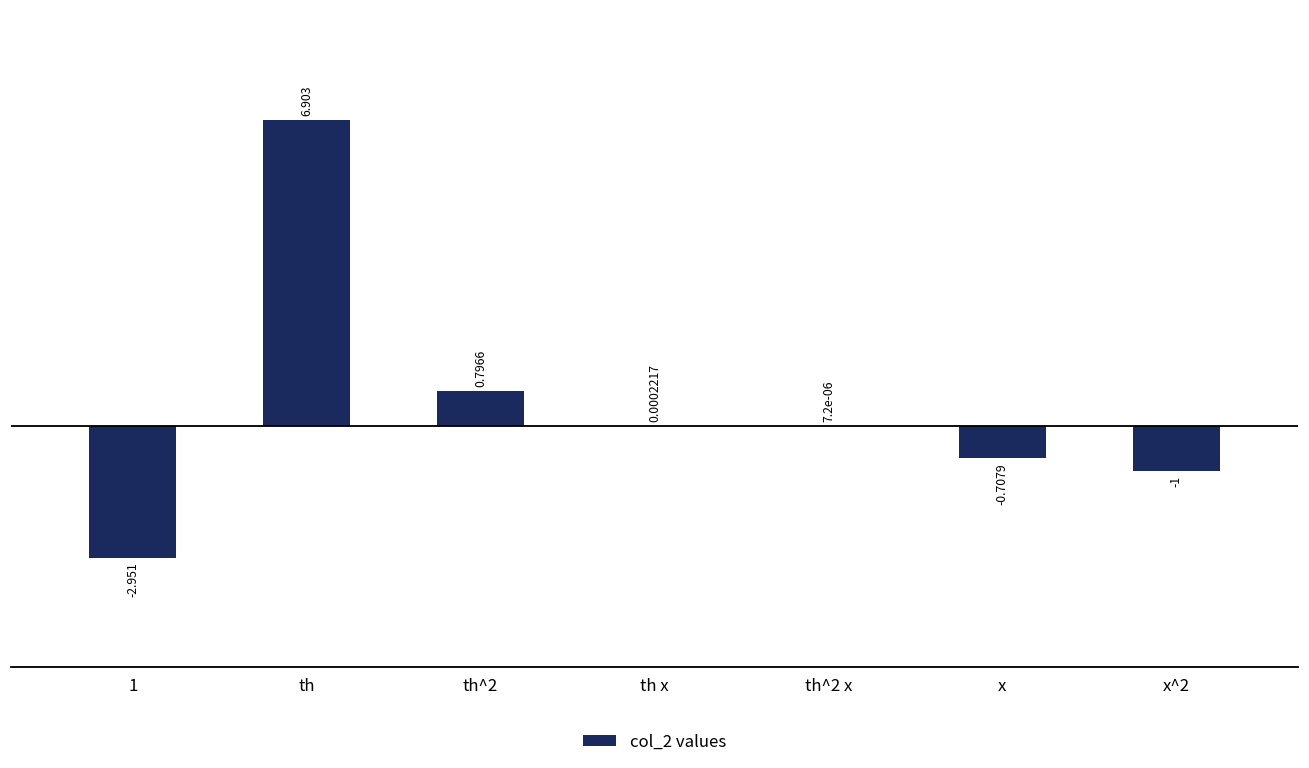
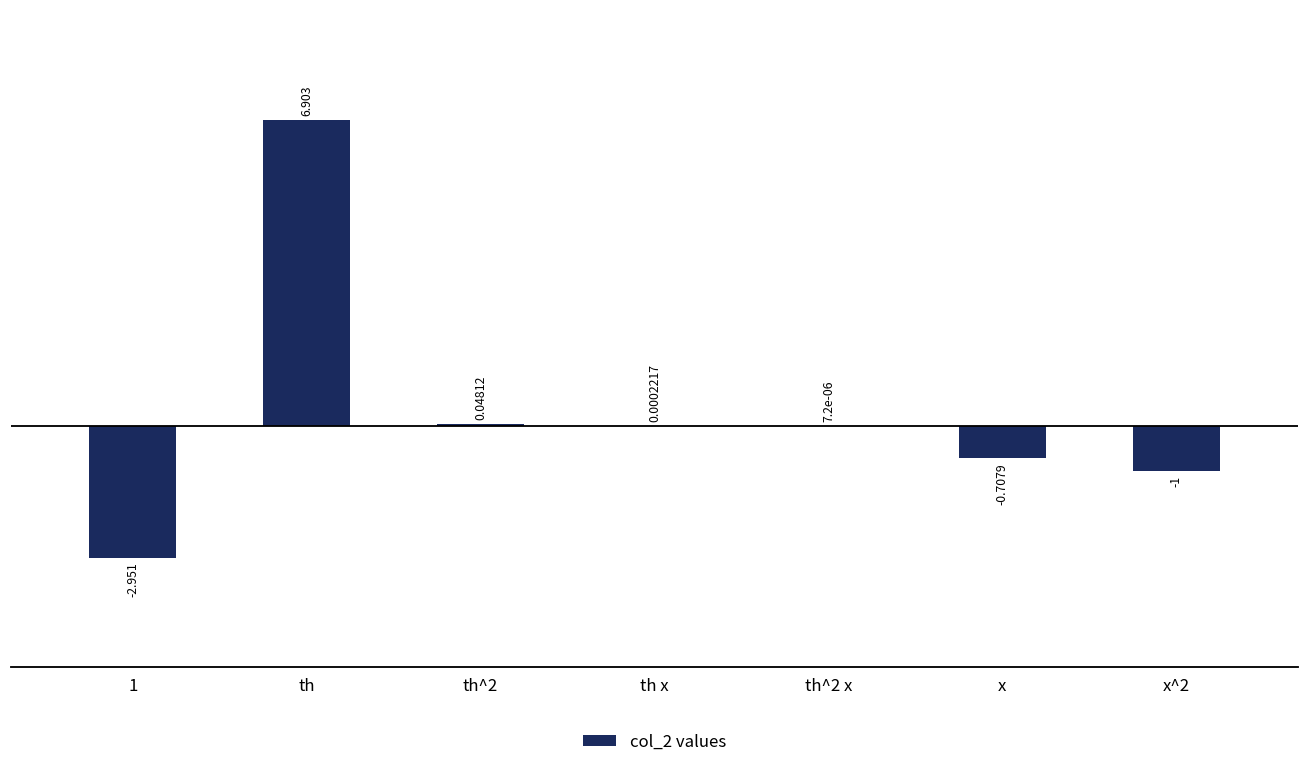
  {
    "1": "-2.951",
    "th": "6.903",
-   "th^2": "0.7966",
+   "th^2": "0.04812",
    "th x": "0.0002217",
    "th^2 x": "7.2e-06",
    "x": "-0.7079",
    "x^2": "-1"
  }
